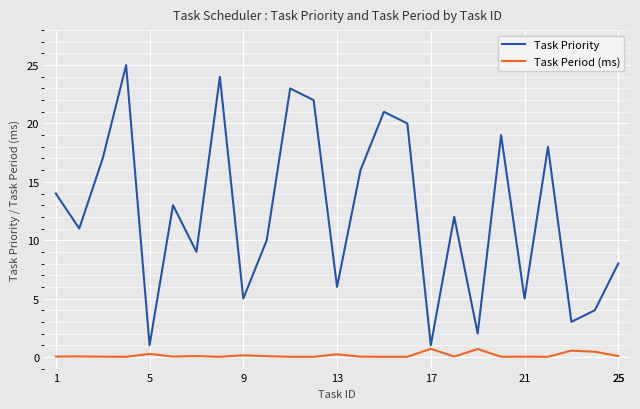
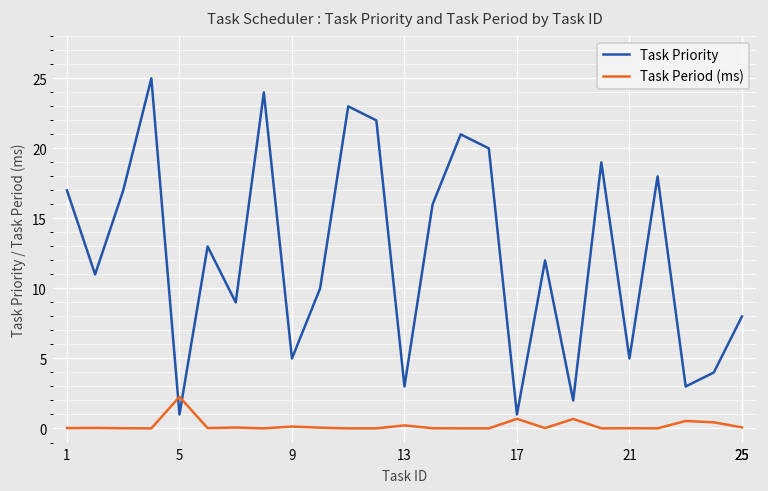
  {
    "Task Priority": {
-     "1": 14,
+     "1": 17,
      "5": 1,
      "9": 5,
-     "13": 6,
+     "13": 3,
      "17": 1,
      "21": 5
    },
    "Task Period (ms)": {
      "1": 0.0,
-     "5": 0.3,
+     "5": 2.3,
      "9": 0.1,
      "13": 0.2,
      "17": 0.7,
      "21": 0.0
    }
  }
